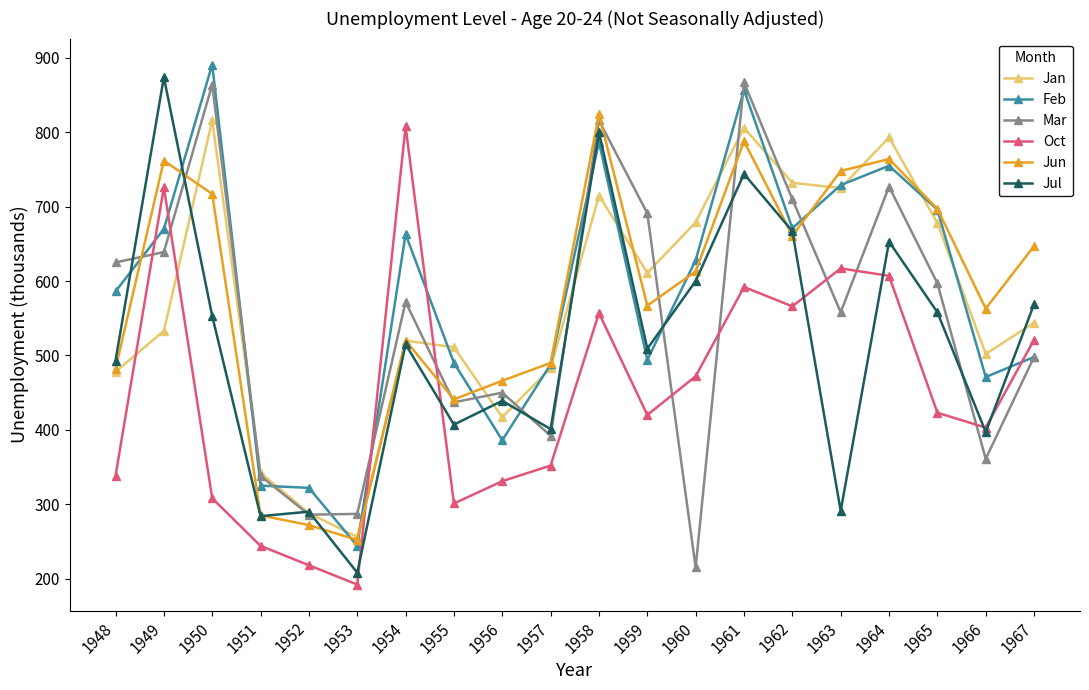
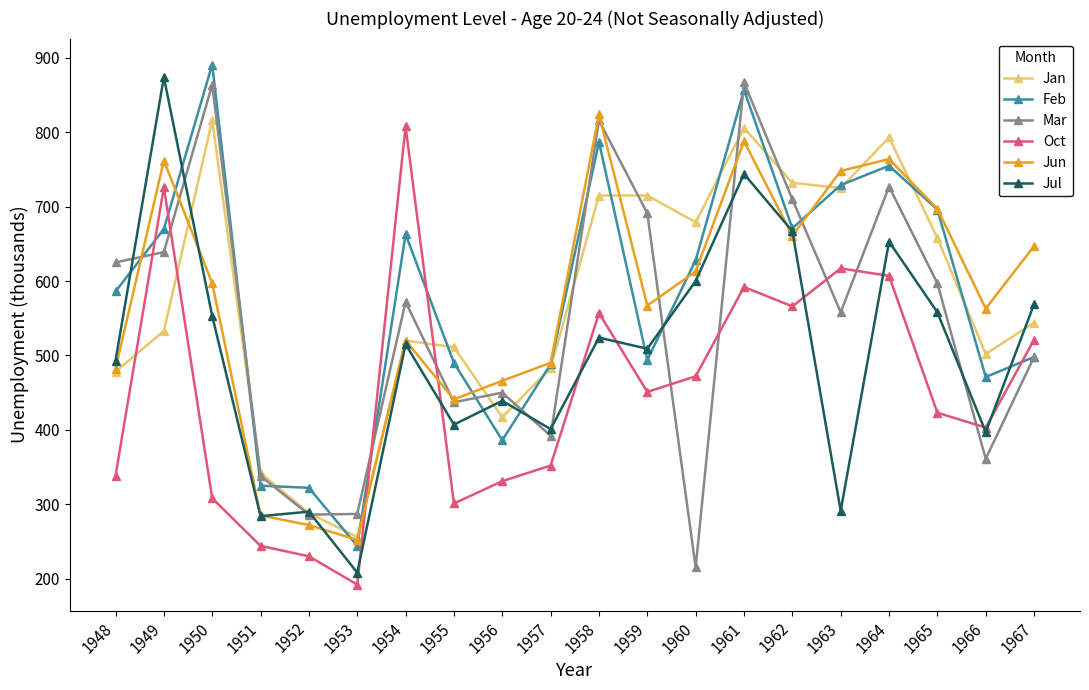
  {
    "Jan": {
      "1948": 480,
      "1949": 530,
      "1950": 820,
      "1951": 340,
      "1953": 260,
      "1955": 510,
      "1956": 420,
      "1957": 480,
      "1958": 720,
-     "1959": 610,
+     "1959": 720,
      "1960": 680,
      "1961": 810,
      "1962": 730,
      "1963": 730,
      "1964": 790,
-     "1965": 680,
+     "1965": 660,
      "1966": 500,
      "1967": 540
    },
    "Feb": {
      "1948": 590,
      "1949": 670,
      "1950": 890,
      "1951": 330,
      "1952": 320,
      "1953": 240,
      "1954": 660,
      "1955": 490,
      "1956": 390,
      "1958": 790,
      "1959": 490,
      "1960": 630,
      "1961": 860,
      "1962": 670,
      "1963": 730,
      "1964": 760,
      "1966": 470
    },
    "Mar": {
      "1948": 630,
      "1949": 640,
      "1950": 860,
      "1951": 340,
      "1953": 290,
      "1954": 570,
      "1955": 440,
      "1956": 450,
      "1957": 390,
      "1958": 820,
      "1959": 690,
      "1960": 220,
      "1961": 870,
      "1962": 710,
      "1963": 560,
      "1964": 730,
      "1965": 600,
      "1966": 360
    },
    "Oct": {
      "1948": 340,
      "1949": 730,
      "1950": 310,
      "1951": 240,
-     "1952": 220,
+     "1952": 230,
      "1953": 190,
      "1954": 810,
      "1955": 300,
      "1956": 330,
      "1957": 350,
      "1958": 560,
-     "1959": 420,
+     "1959": 450,
      "1960": 470,
      "1961": 590,
      "1962": 570,
      "1963": 620,
      "1964": 610,
      "1965": 420,
      "1966": 400,
      "1967": 520
    },
    "Jun": {
      "1948": 480,
      "1949": 760,
-     "1950": 720,
+     "1950": 600,
      "1952": 270,
      "1953": 250,
      "1955": 440,
      "1956": 470,
      "1958": 820,
      "1959": 570,
      "1960": 610,
      "1961": 790,
      "1962": 660,
      "1963": 750,
      "1964": 760,
      "1966": 560,
      "1967": 650
    },
    "Jul": {
      "1948": 490,
      "1949": 870,
      "1950": 550,
      "1953": 210,
      "1954": 520,
      "1955": 410,
      "1956": 440,
      "1957": 400,
-     "1958": 800,
+     "1958": 520,
      "1959": 510,
      "1960": 600,
      "1961": 740,
      "1962": 670,
      "1963": 290,
      "1964": 650,
      "1965": 560,
      "1966": 400,
      "1967": 570
    }
  }
